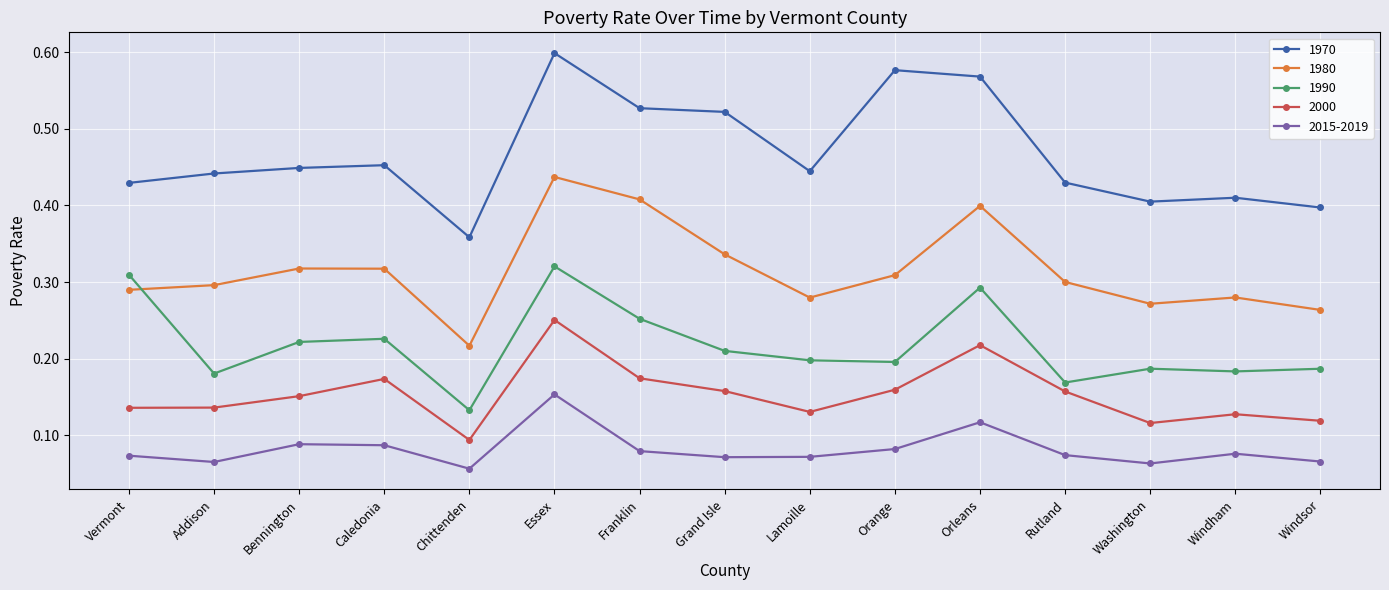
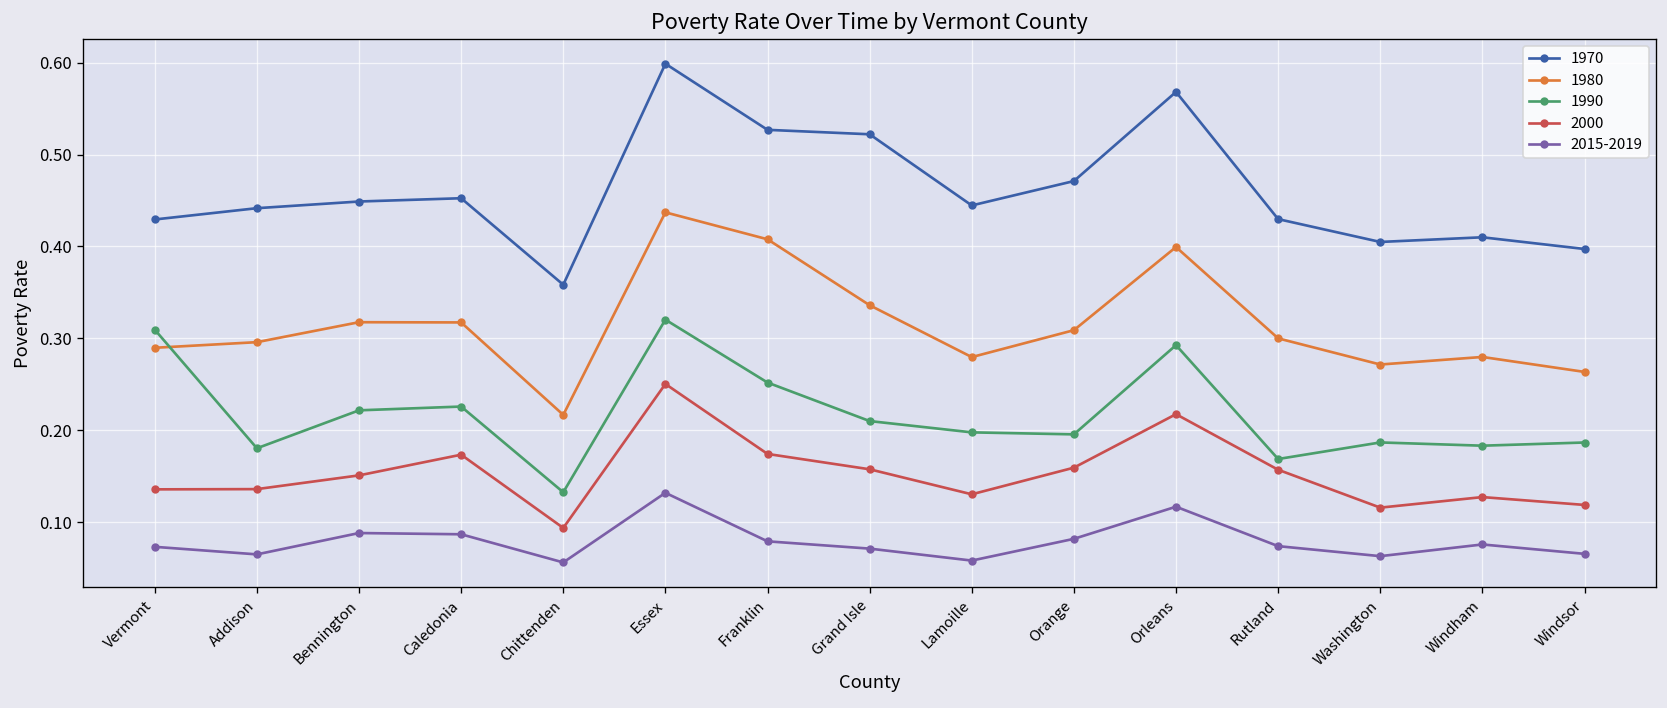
  {
    "1970": {
      "Vermont": 0.43,
      "Addison": 0.44,
      "Bennington": 0.45,
      "Caledonia": 0.45,
      "Chittenden": 0.36,
      "Essex": 0.60,
      "Franklin": 0.53,
      "Grand Isle": 0.52,
      "Lamoille": 0.44,
-     "Orange": 0.58,
+     "Orange": 0.47,
      "Orleans": 0.57,
      "Rutland": 0.43,
      "Washington": 0.40,
      "Windham": 0.41,
      "Windsor": 0.40
    },
    "1990": {
      "Vermont": 0.31,
      "Addison": 0.18,
      "Bennington": 0.22,
      "Caledonia": 0.23,
      "Chittenden": 0.13,
      "Essex": 0.32,
      "Franklin": 0.25,
      "Grand Isle": 0.21,
      "Lamoille": 0.20,
      "Orange": 0.20,
      "Orleans": 0.29,
      "Rutland": 0.17,
      "Washington": 0.19,
      "Windham": 0.18,
      "Windsor": 0.19
    },
    "2015-2019": {
      "Vermont": 0.07,
      "Addison": 0.07,
      "Bennington": 0.09,
      "Caledonia": 0.09,
      "Chittenden": 0.06,
-     "Essex": 0.15,
+     "Essex": 0.13,
      "Franklin": 0.08,
      "Grand Isle": 0.07,
-     "Lamoille": 0.07,
+     "Lamoille": 0.06,
      "Orange": 0.08,
      "Orleans": 0.12,
      "Rutland": 0.07,
      "Washington": 0.06,
      "Windham": 0.08,
      "Windsor": 0.07
    }
  }
